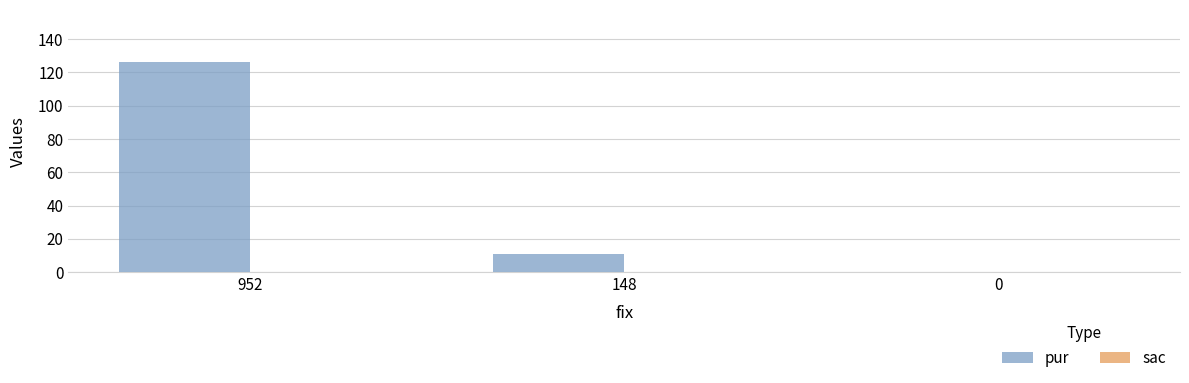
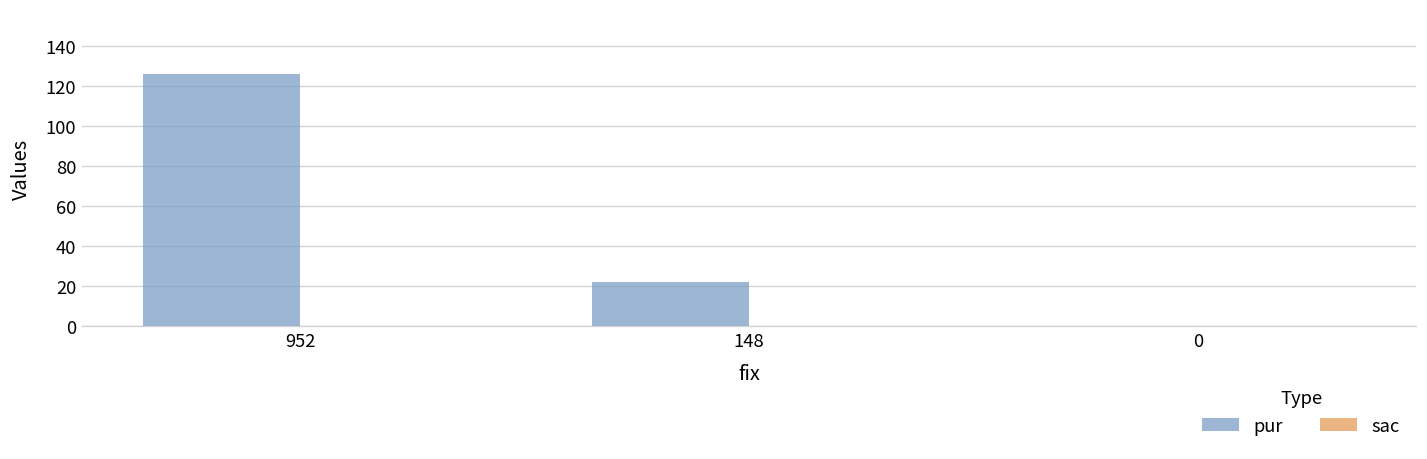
  {
    "pur": {
      "952": 126,
-     "148": 11,
+     "148": 22,
      "0": 0
    },
    "sac": {
      "952": 0,
      "148": 0,
      "0": 0
    }
  }
